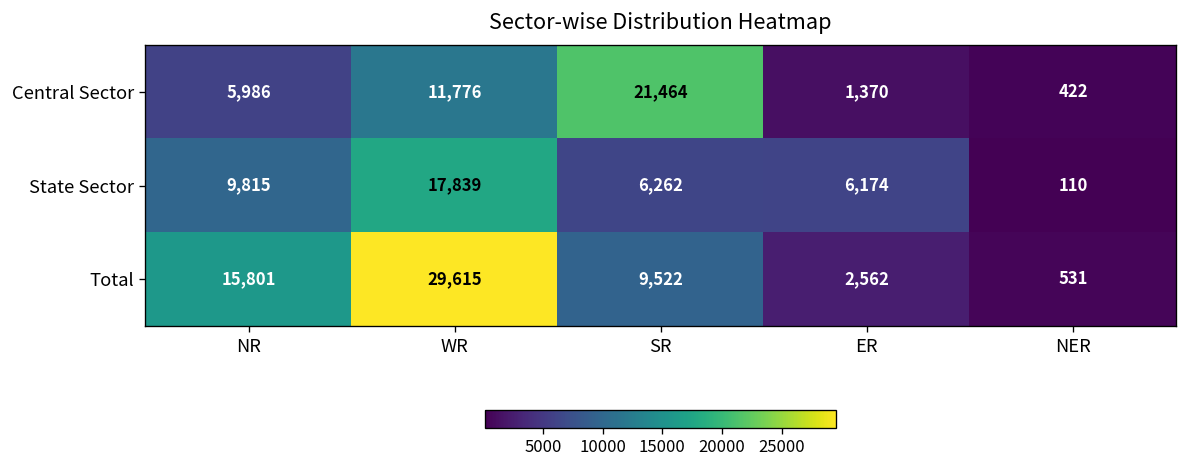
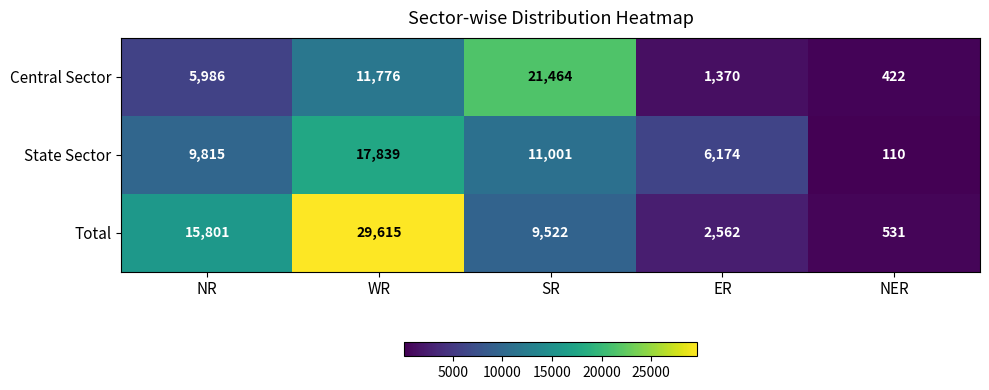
  {
    "Central Sector": {
      "NR": "5,986",
      "WR": "11,776",
      "SR": "21,464",
      "ER": "1,370",
      "NER": "422"
    },
    "State Sector": {
      "NR": "9,815",
      "WR": "17,839",
-     "SR": "6,262",
+     "SR": "11,001",
      "ER": "6,174",
      "NER": "110"
    },
    "Total": {
      "NR": "15,801",
      "WR": "29,615",
      "SR": "9,522",
      "ER": "2,562",
      "NER": "531"
    }
  }
